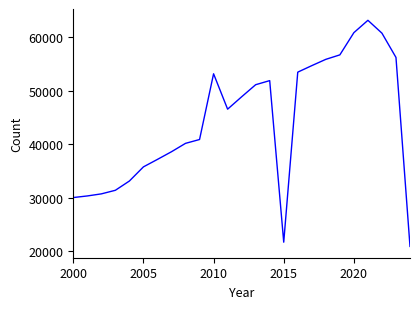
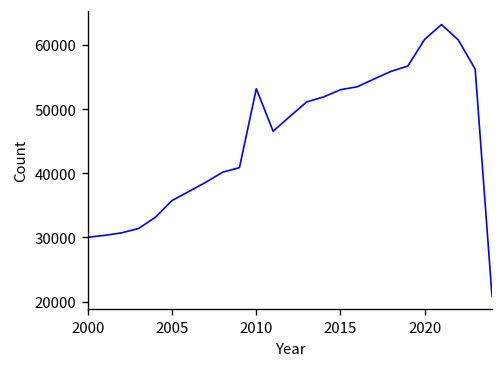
  {
    "2000": 30000,
    "2005": 36000,
    "2010": 53000,
-   "2015": 22000,
+   "2015": 53000,
    "2020": 61000
  }
